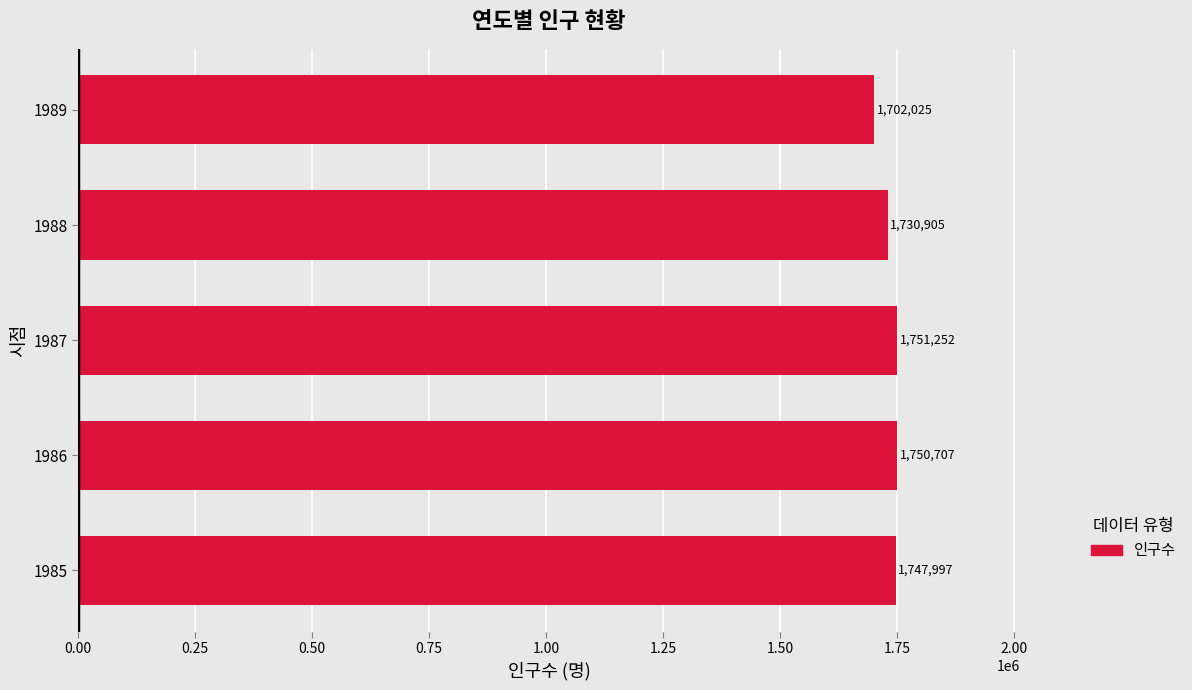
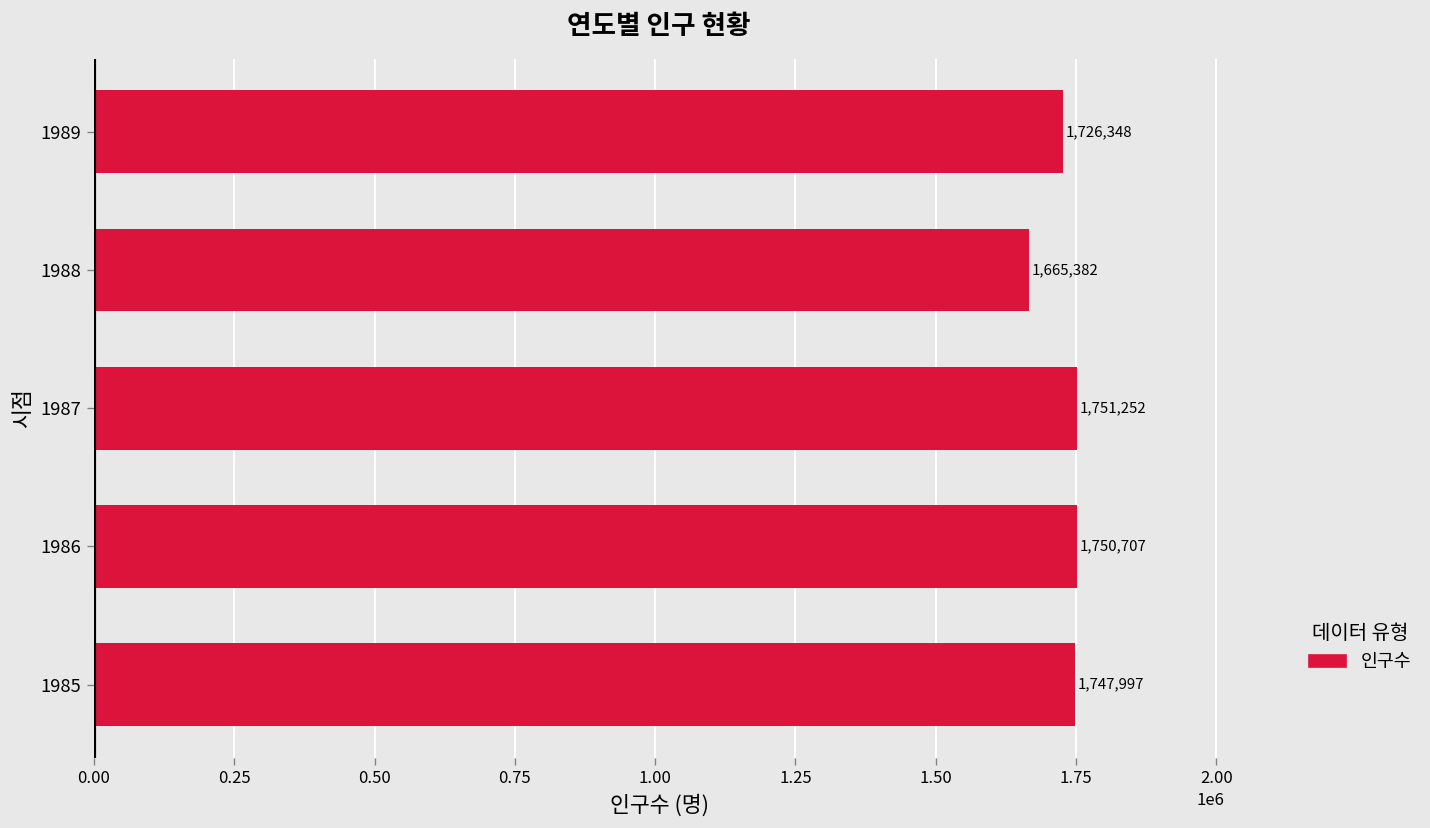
  {
-   "1989": "1,702,025",
-   "1988": "1,730,905",
+   "1989": "1,726,348",
+   "1988": "1,665,382",
    "1987": "1,751,252",
    "1986": "1,750,707",
    "1985": "1,747,997"
  }
